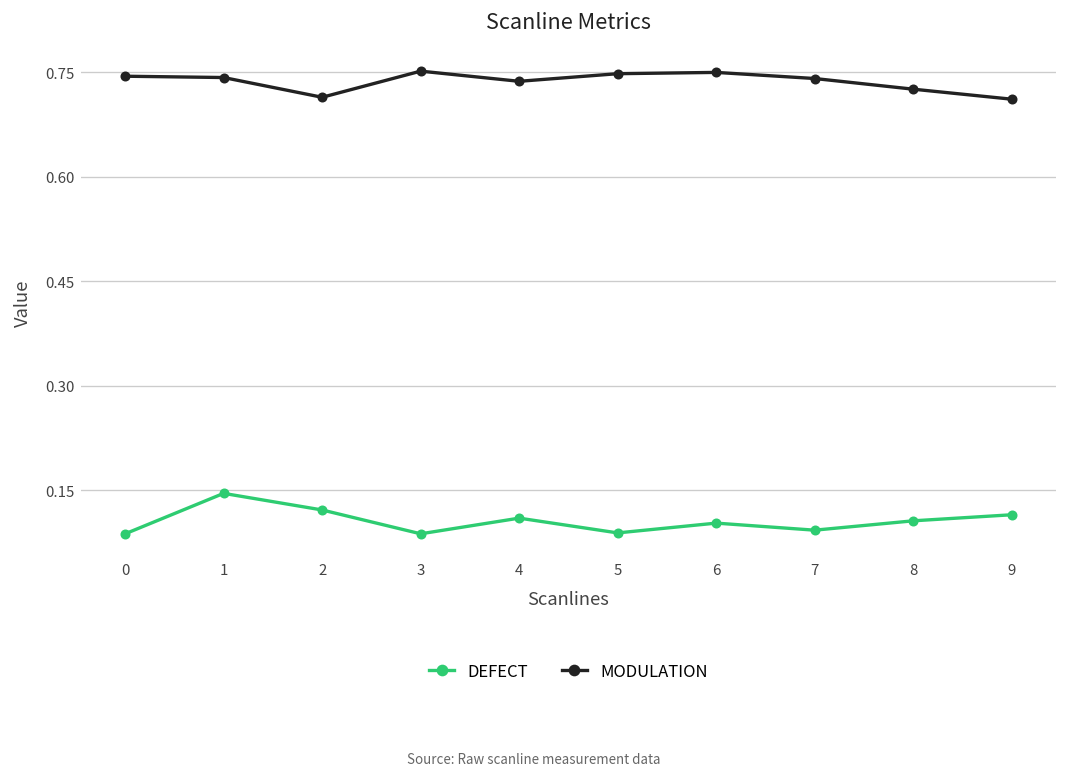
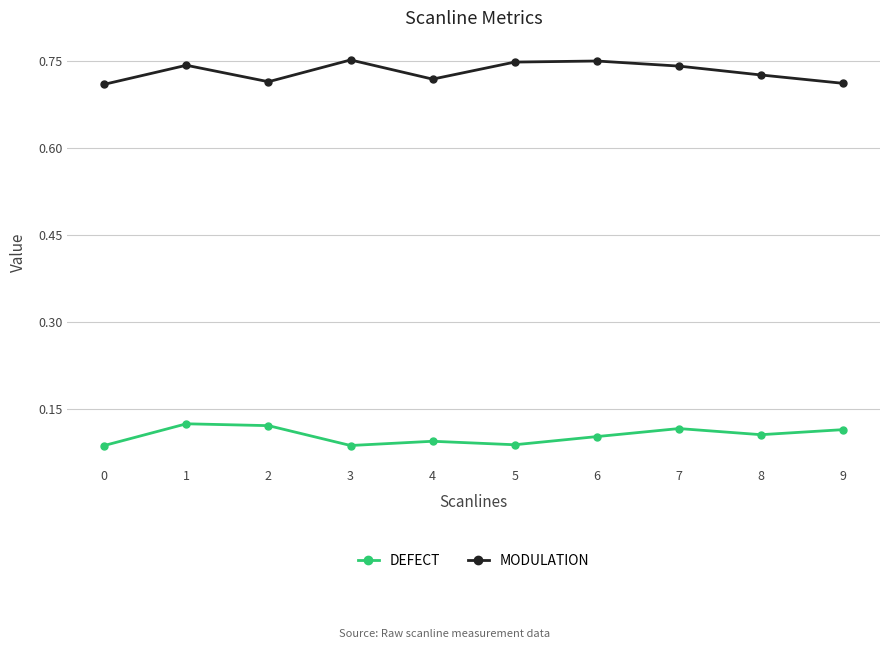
  {
    "DEFECT": {
      "0": 0.09,
-     "1": 0.15,
+     "1": 0.13,
      "2": 0.12,
      "3": 0.09,
-     "4": 0.11,
+     "4": 0.09,
      "5": 0.09,
      "6": 0.10,
-     "7": 0.09,
+     "7": 0.12,
      "8": 0.11,
      "9": 0.11
    },
    "MODULATION": {
-     "0": 0.74,
+     "0": 0.71,
      "1": 0.74,
      "2": 0.71,
      "3": 0.75,
-     "4": 0.74,
+     "4": 0.72,
      "5": 0.75,
      "6": 0.75,
      "7": 0.74,
      "8": 0.73,
      "9": 0.71
    }
  }
